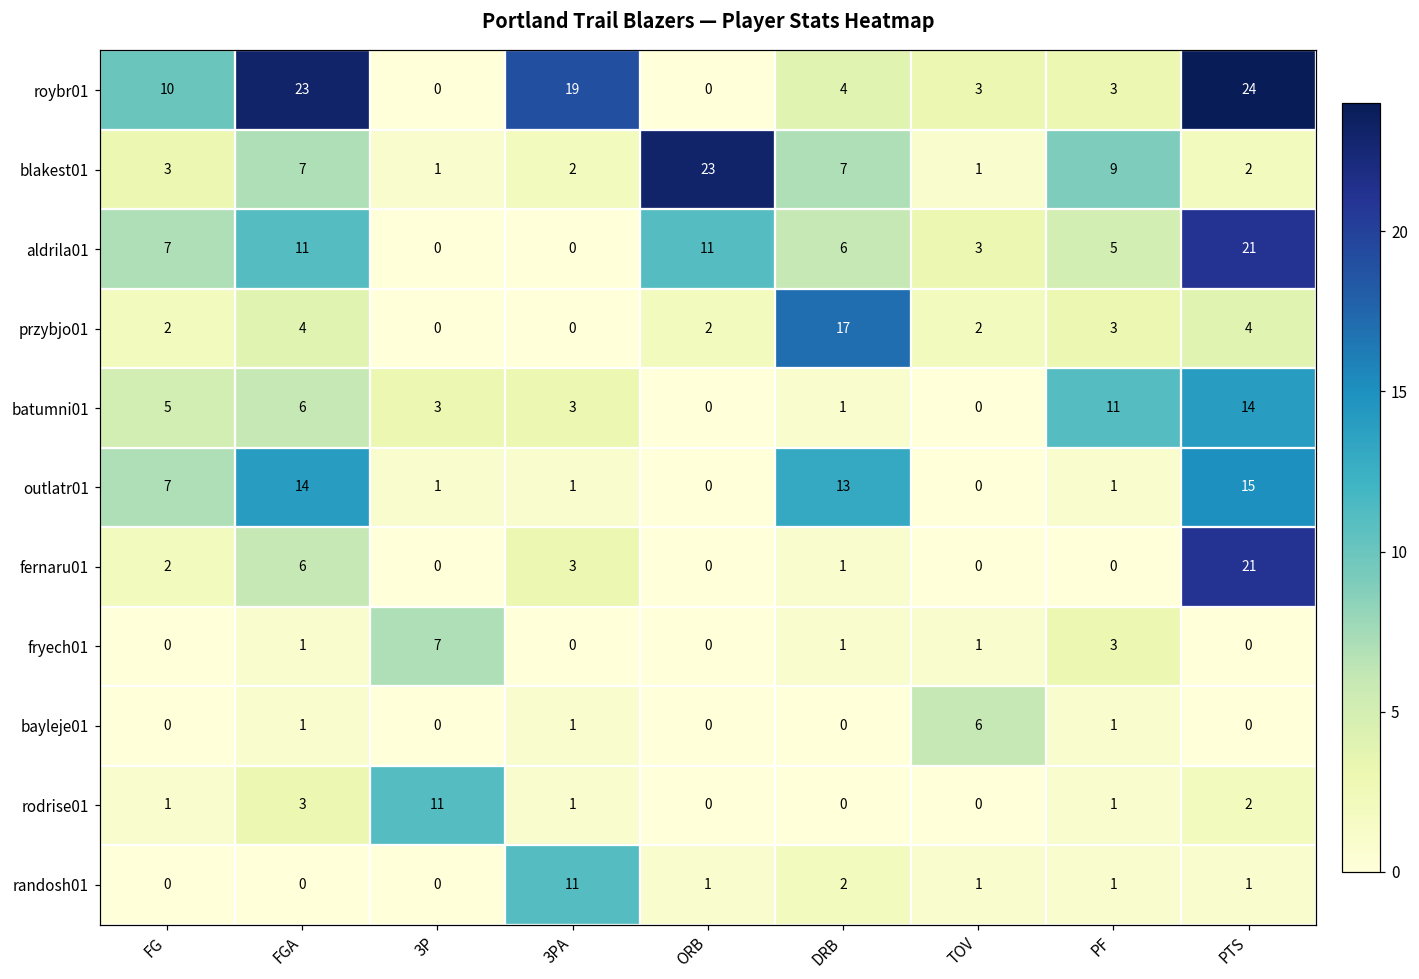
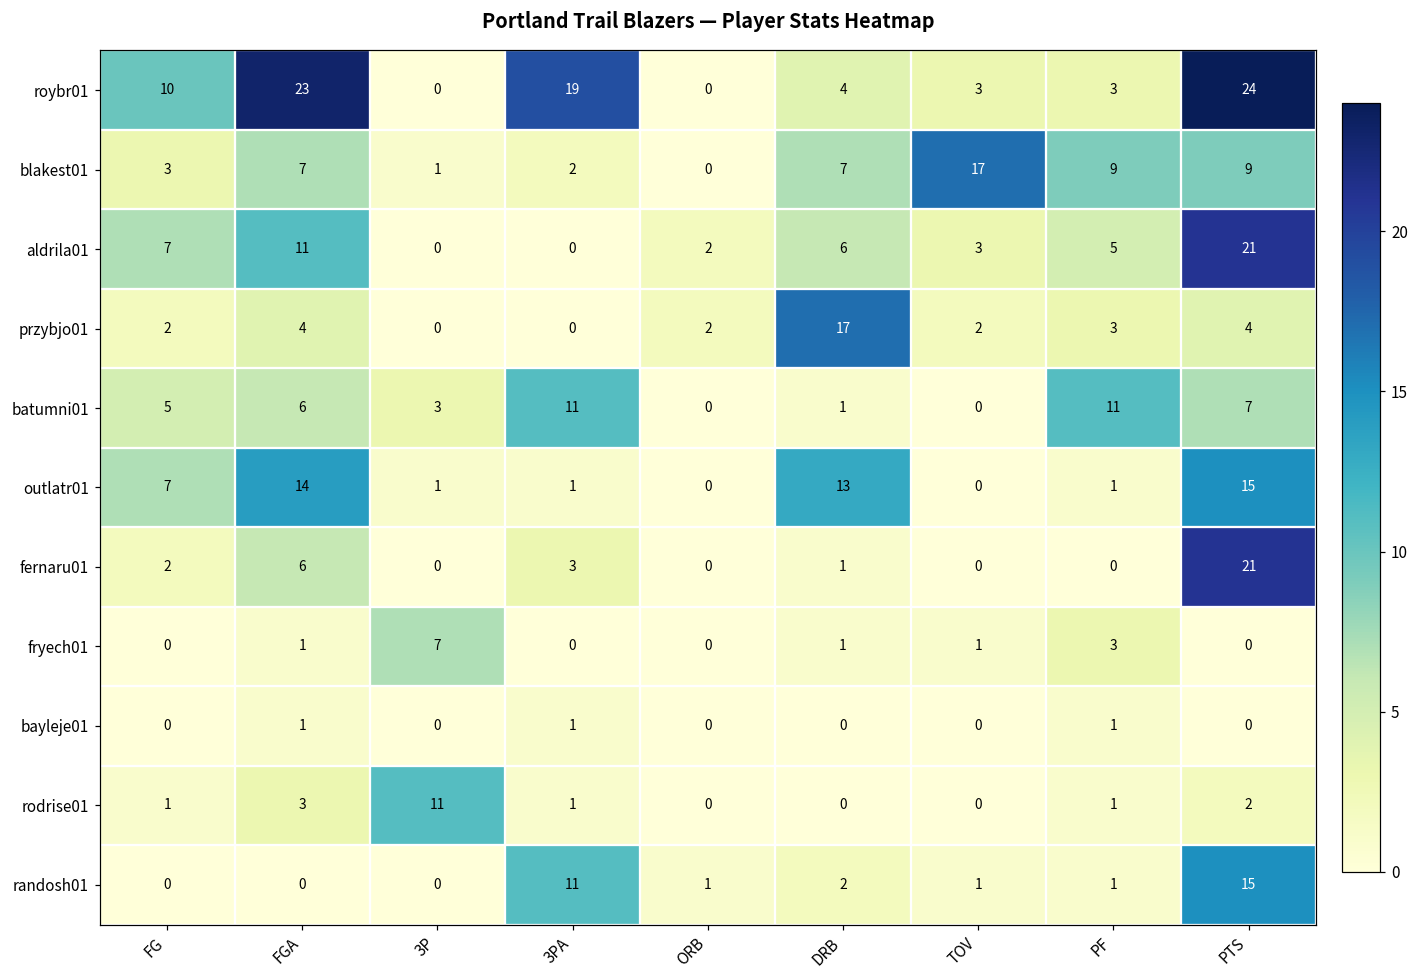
  {
    "roybr01": {
      "FG": 10,
      "FGA": 23,
      "3P": 0,
      "3PA": 19,
      "ORB": 0,
      "DRB": 4,
      "TOV": 3,
      "PF": 3,
      "PTS": 24
    },
    "blakest01": {
      "FG": 3,
      "FGA": 7,
      "3P": 1,
      "3PA": 2,
-     "ORB": 23,
+     "ORB": 0,
      "DRB": 7,
-     "TOV": 1,
+     "TOV": 17,
      "PF": 9,
-     "PTS": 2
+     "PTS": 9
    },
    "aldrila01": {
      "FG": 7,
      "FGA": 11,
      "3P": 0,
      "3PA": 0,
-     "ORB": 11,
+     "ORB": 2,
      "DRB": 6,
      "TOV": 3,
      "PF": 5,
      "PTS": 21
    },
    "przybjo01": {
      "FG": 2,
      "FGA": 4,
      "3P": 0,
      "3PA": 0,
      "ORB": 2,
      "DRB": 17,
      "TOV": 2,
      "PF": 3,
      "PTS": 4
    },
    "batumni01": {
      "FG": 5,
      "FGA": 6,
      "3P": 3,
-     "3PA": 3,
+     "3PA": 11,
      "ORB": 0,
      "DRB": 1,
      "TOV": 0,
      "PF": 11,
-     "PTS": 14
+     "PTS": 7
    },
    "outlatr01": {
      "FG": 7,
      "FGA": 14,
      "3P": 1,
      "3PA": 1,
      "ORB": 0,
      "DRB": 13,
      "TOV": 0,
      "PF": 1,
      "PTS": 15
    },
    "fernaru01": {
      "FG": 2,
      "FGA": 6,
      "3P": 0,
      "3PA": 3,
      "ORB": 0,
      "DRB": 1,
      "TOV": 0,
      "PF": 0,
      "PTS": 21
    },
    "fryech01": {
      "FG": 0,
      "FGA": 1,
      "3P": 7,
      "3PA": 0,
      "ORB": 0,
      "DRB": 1,
      "TOV": 1,
      "PF": 3,
      "PTS": 0
    },
    "bayleje01": {
      "FG": 0,
      "FGA": 1,
      "3P": 0,
      "3PA": 1,
      "ORB": 0,
      "DRB": 0,
-     "TOV": 6,
+     "TOV": 0,
      "PF": 1,
      "PTS": 0
    },
    "rodrise01": {
      "FG": 1,
      "FGA": 3,
      "3P": 11,
      "3PA": 1,
      "ORB": 0,
      "DRB": 0,
      "TOV": 0,
      "PF": 1,
      "PTS": 2
    },
    "randosh01": {
      "FG": 0,
      "FGA": 0,
      "3P": 0,
      "3PA": 11,
      "ORB": 1,
      "DRB": 2,
      "TOV": 1,
      "PF": 1,
-     "PTS": 1
+     "PTS": 15
    }
  }
